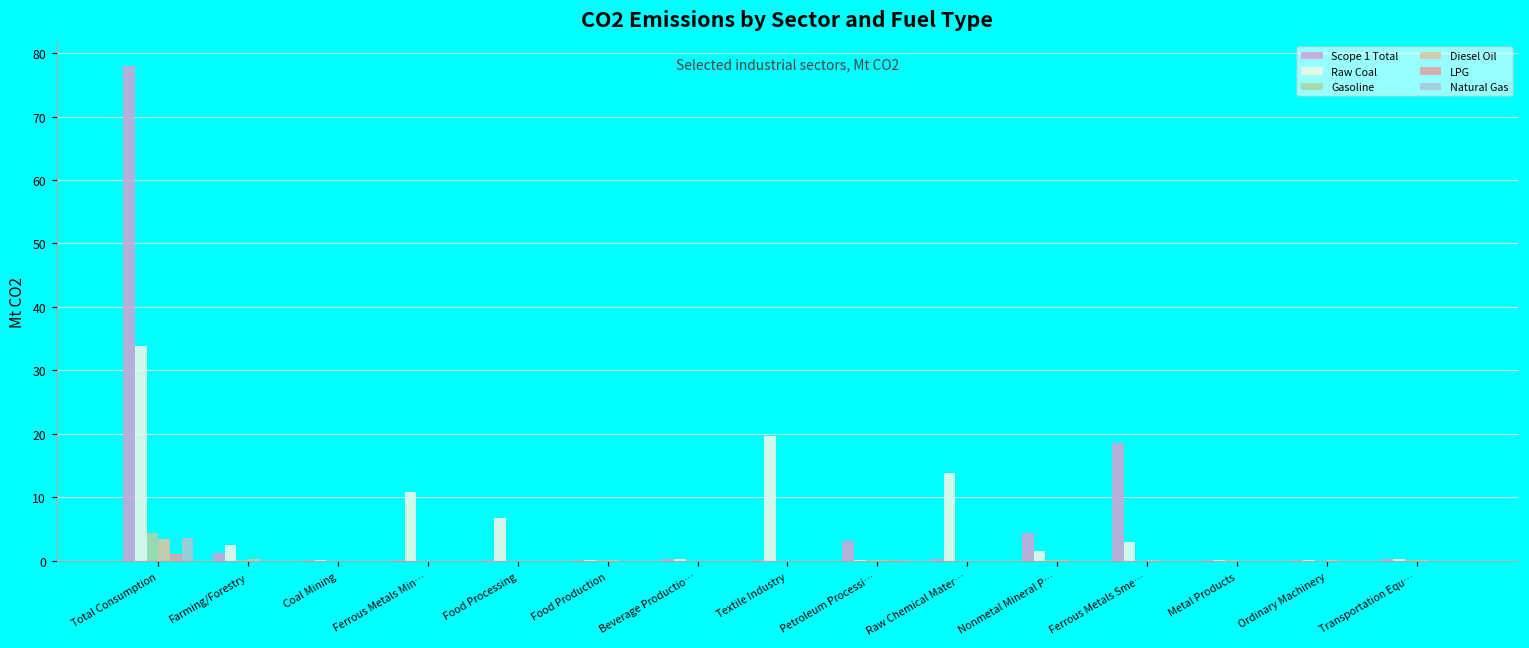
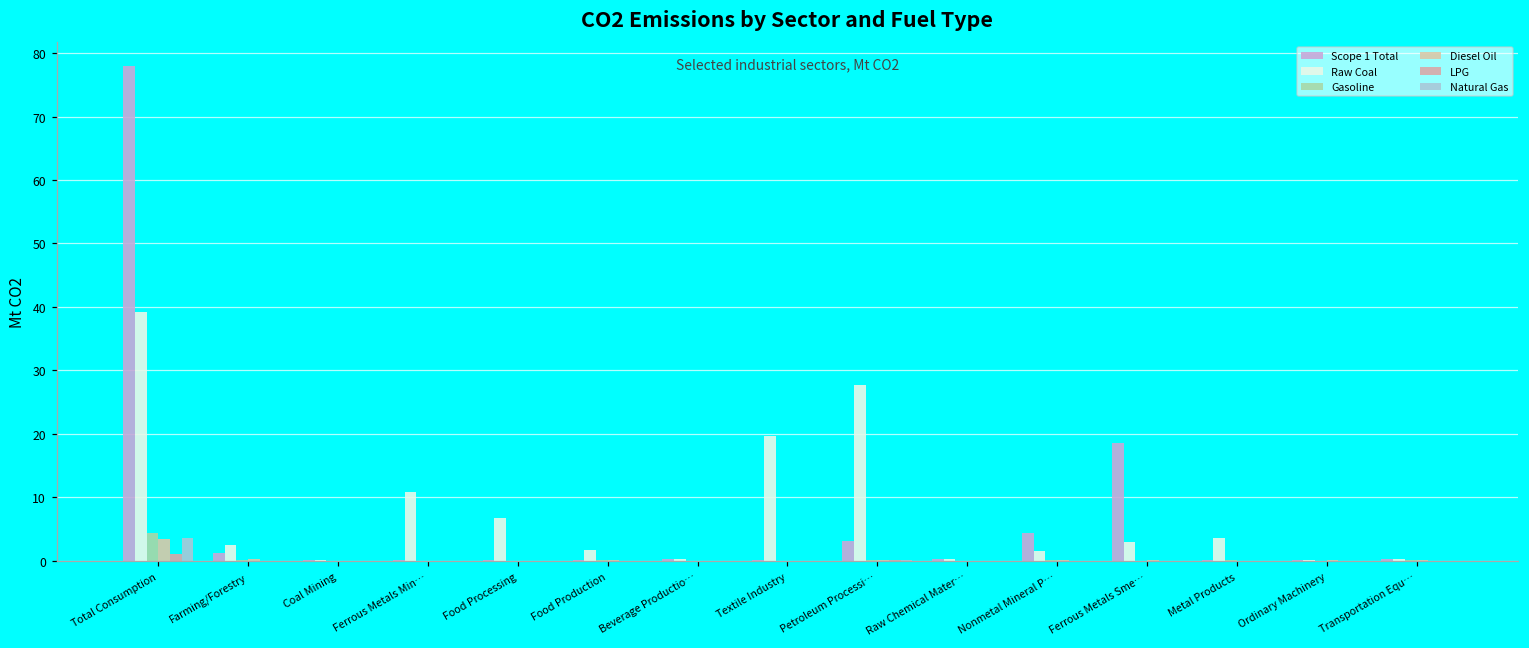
  {
    "Raw Coal": {
-     "Total Consumption": 34,
+     "Total Consumption": 39,
      "Farming/Forestry": 3,
      "Ferrous Metals Min…": 11,
      "Food Processing": 7,
-     "Food Production": 0,
+     "Food Production": 2,
      "Textile Industry": 20,
-     "Petroleum Processi…": 0,
-     "Raw Chemical Mater…": 14,
+     "Petroleum Processi…": 28,
+     "Raw Chemical Mater…": 0,
      "Nonmetal Mineral P…": 2,
      "Ferrous Metals Sme…": 3,
-     "Metal Products": 0
+     "Metal Products": 4
    }
  }
